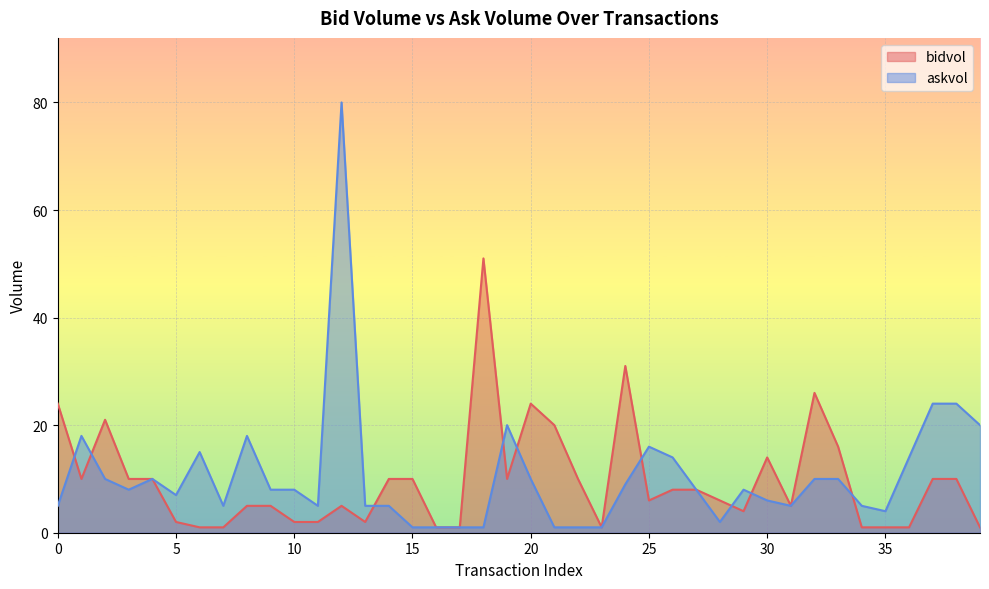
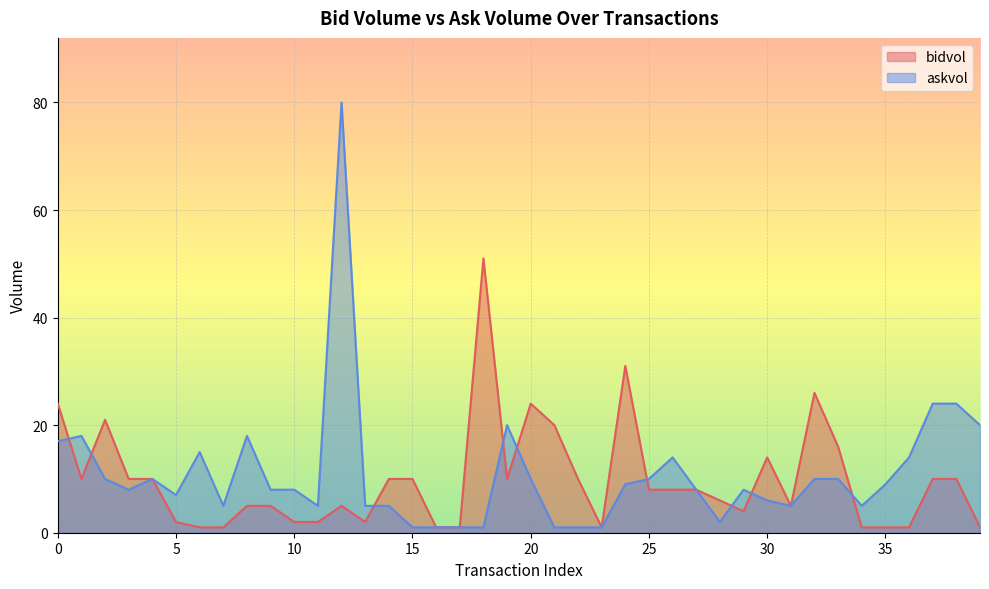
  {
    "bidvol": {
      "0": 24,
      "5": 2,
      "10": 2,
      "15": 10,
      "20": 24,
-     "25": 6,
+     "25": 8,
      "30": 14,
      "35": 1
    },
    "askvol": {
-     "0": 5,
+     "0": 17,
      "5": 7,
      "10": 8,
      "15": 1,
      "20": 10,
-     "25": 16,
+     "25": 10,
      "30": 6,
-     "35": 4
+     "35": 9
    }
  }
